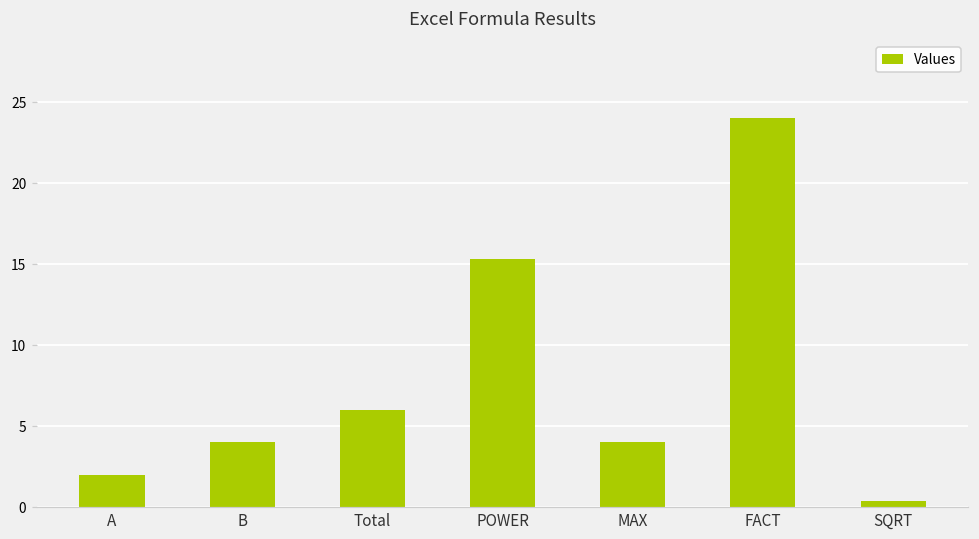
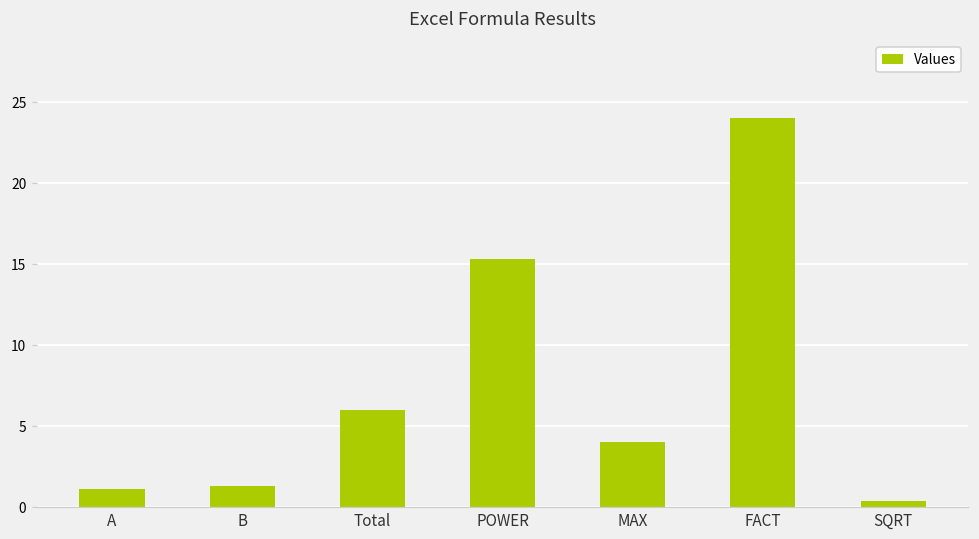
  {
-   "A": 2.0,
-   "B": 4.0,
+   "A": 1.1,
+   "B": 1.3,
    "Total": 6.0,
    "POWER": 15.3,
    "MAX": 4.0,
    "FACT": 24.0,
    "SQRT": 0.4
  }
